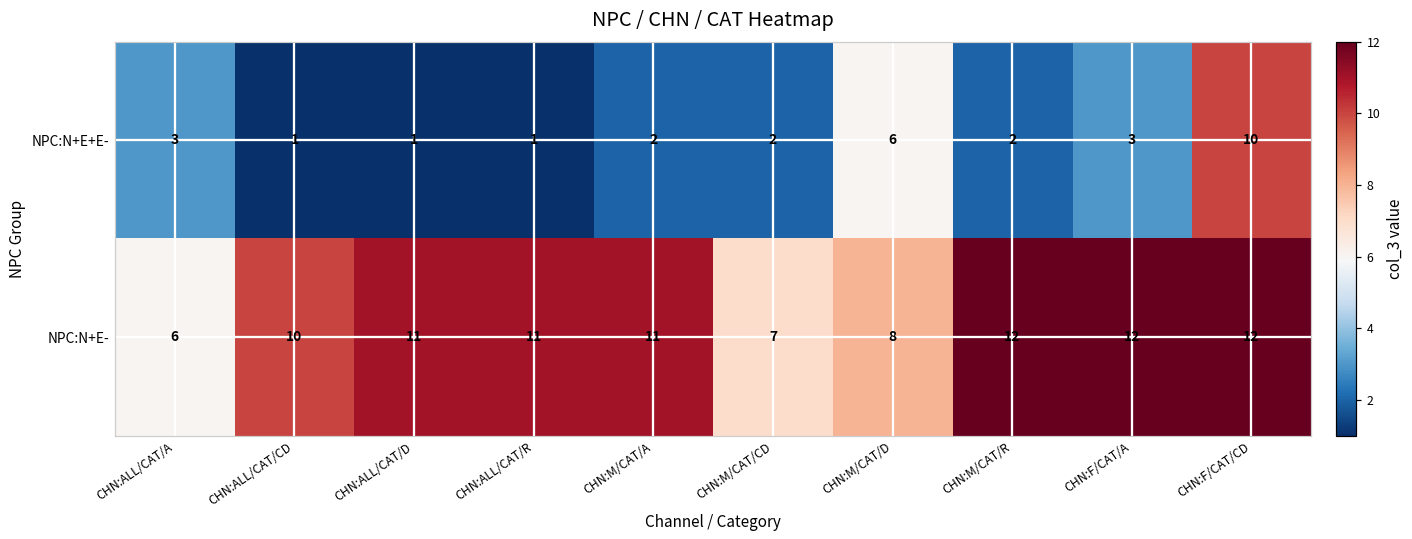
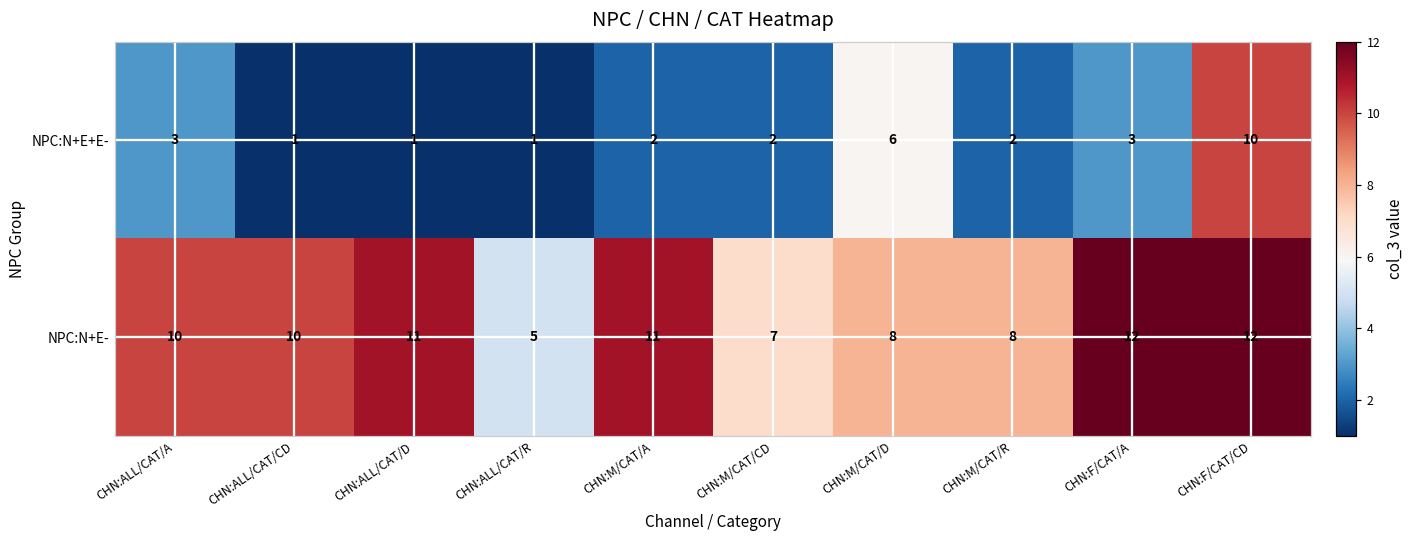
  {
    "NPC:N+E+E-": {
      "CHN:ALL/CAT/A": 3,
      "CHN:ALL/CAT/CD": 1,
      "CHN:ALL/CAT/D": 1,
      "CHN:ALL/CAT/R": 1,
      "CHN:M/CAT/A": 2,
      "CHN:M/CAT/CD": 2,
      "CHN:M/CAT/D": 6,
      "CHN:M/CAT/R": 2,
      "CHN:F/CAT/A": 3,
      "CHN:F/CAT/CD": 10
    },
    "NPC:N+E-": {
-     "CHN:ALL/CAT/A": 6,
+     "CHN:ALL/CAT/A": 10,
      "CHN:ALL/CAT/CD": 10,
      "CHN:ALL/CAT/D": 11,
-     "CHN:ALL/CAT/R": 11,
+     "CHN:ALL/CAT/R": 5,
      "CHN:M/CAT/A": 11,
      "CHN:M/CAT/CD": 7,
      "CHN:M/CAT/D": 8,
-     "CHN:M/CAT/R": 12,
+     "CHN:M/CAT/R": 8,
      "CHN:F/CAT/A": 12,
      "CHN:F/CAT/CD": 12
    }
  }
